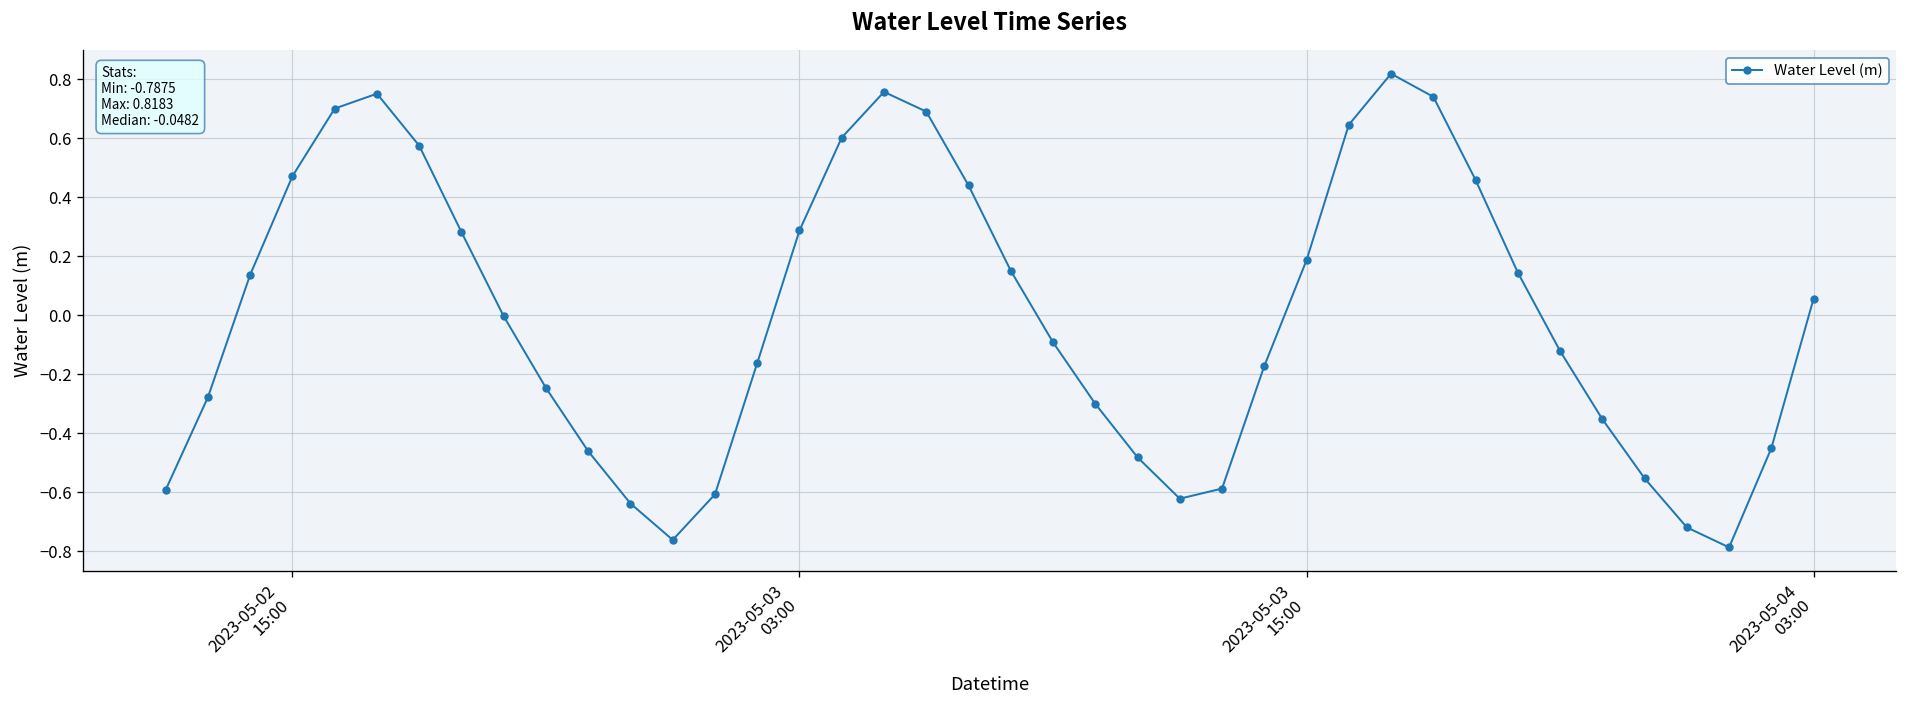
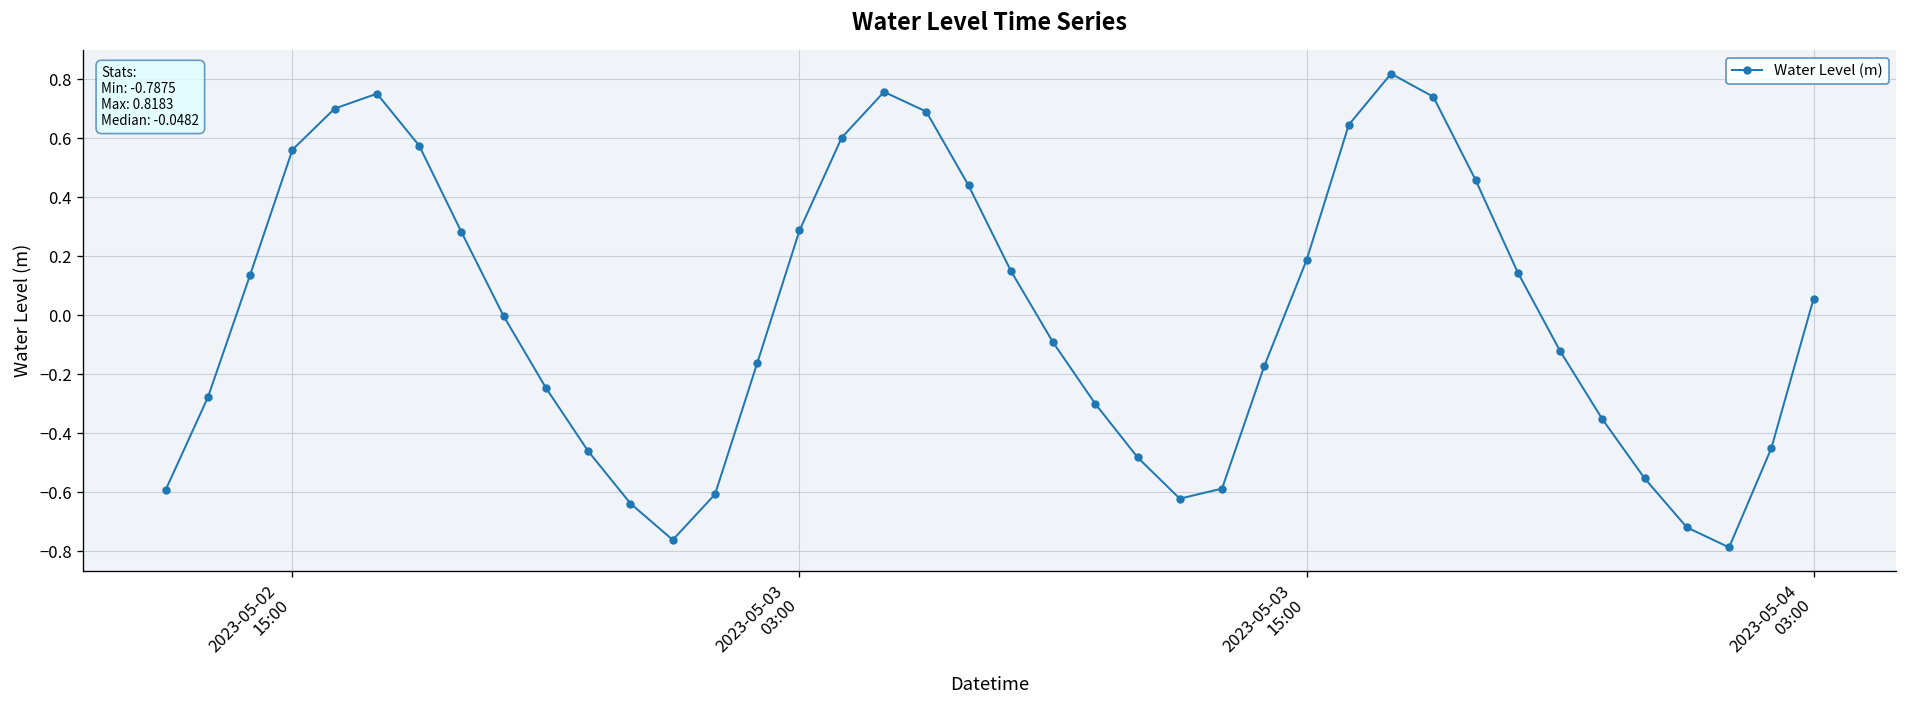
  {
-   "2023-05-02 15:00": 0.47,
+   "2023-05-02 15:00": 0.56,
    "2023-05-03 03:00": 0.29,
    "2023-05-03 15:00": 0.19,
    "2023-05-04 03:00": 0.06
  }
